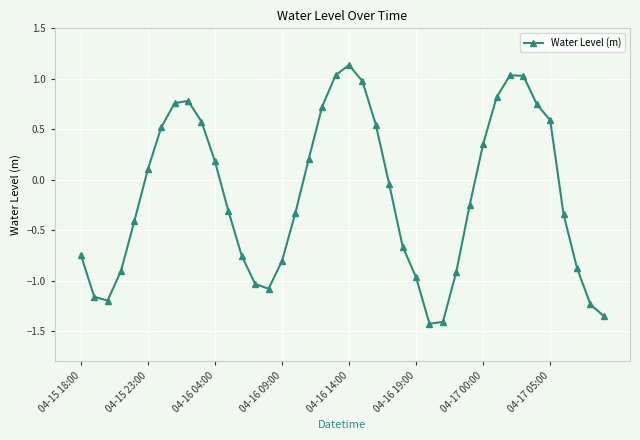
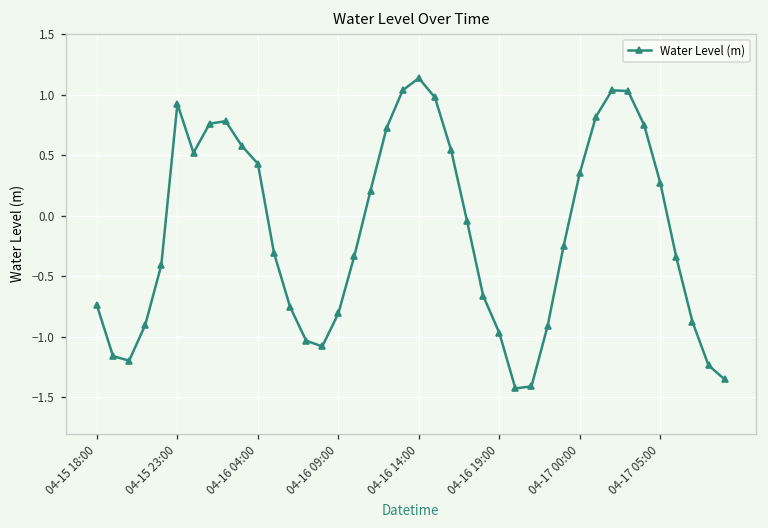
  {
    "04-15 18:00": -0.74,
-   "04-15 23:00": 0.10,
-   "04-16 04:00": 0.18,
+   "04-15 23:00": 0.92,
+   "04-16 04:00": 0.43,
    "04-16 09:00": -0.81,
    "04-16 14:00": 1.14,
    "04-16 19:00": -0.97,
    "04-17 00:00": 0.35,
-   "04-17 05:00": 0.59
+   "04-17 05:00": 0.27
  }
